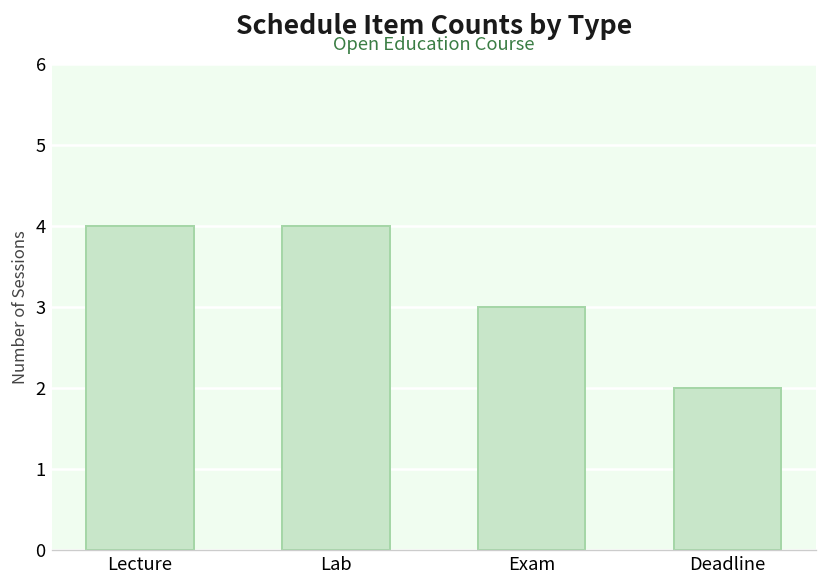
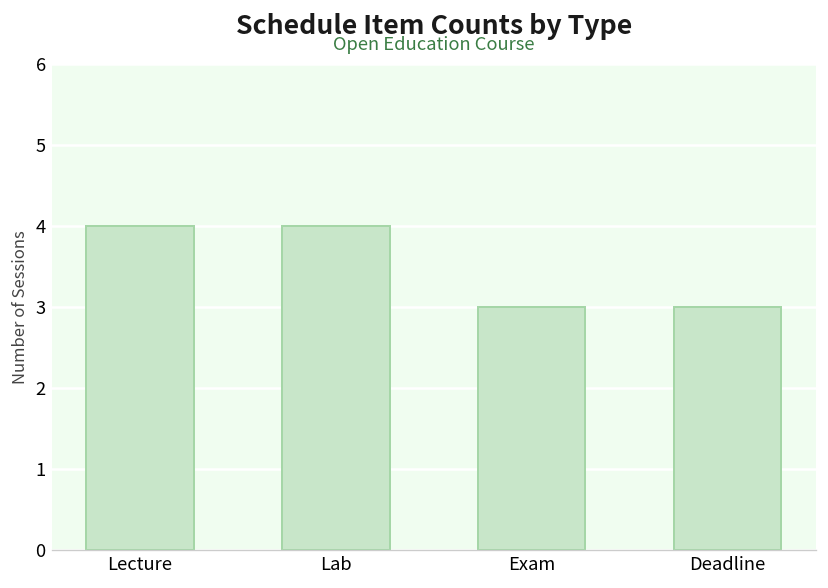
  {
    "Lecture": 4,
    "Lab": 4,
    "Exam": 3,
-   "Deadline": 2
+   "Deadline": 3
  }
